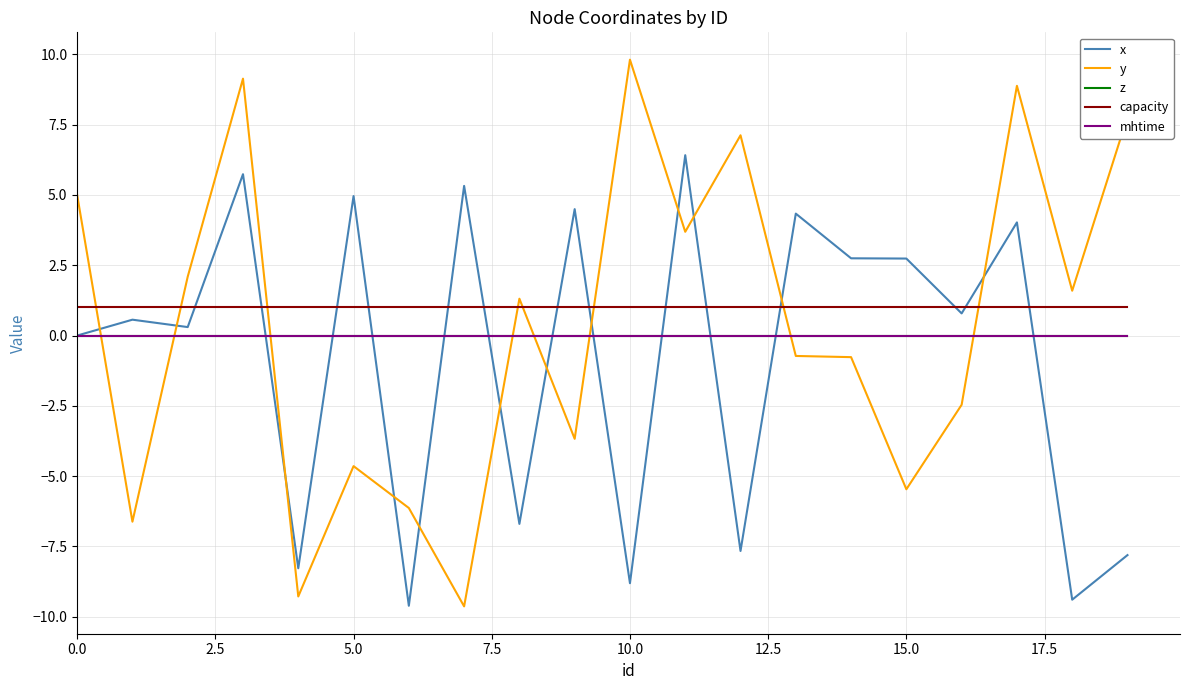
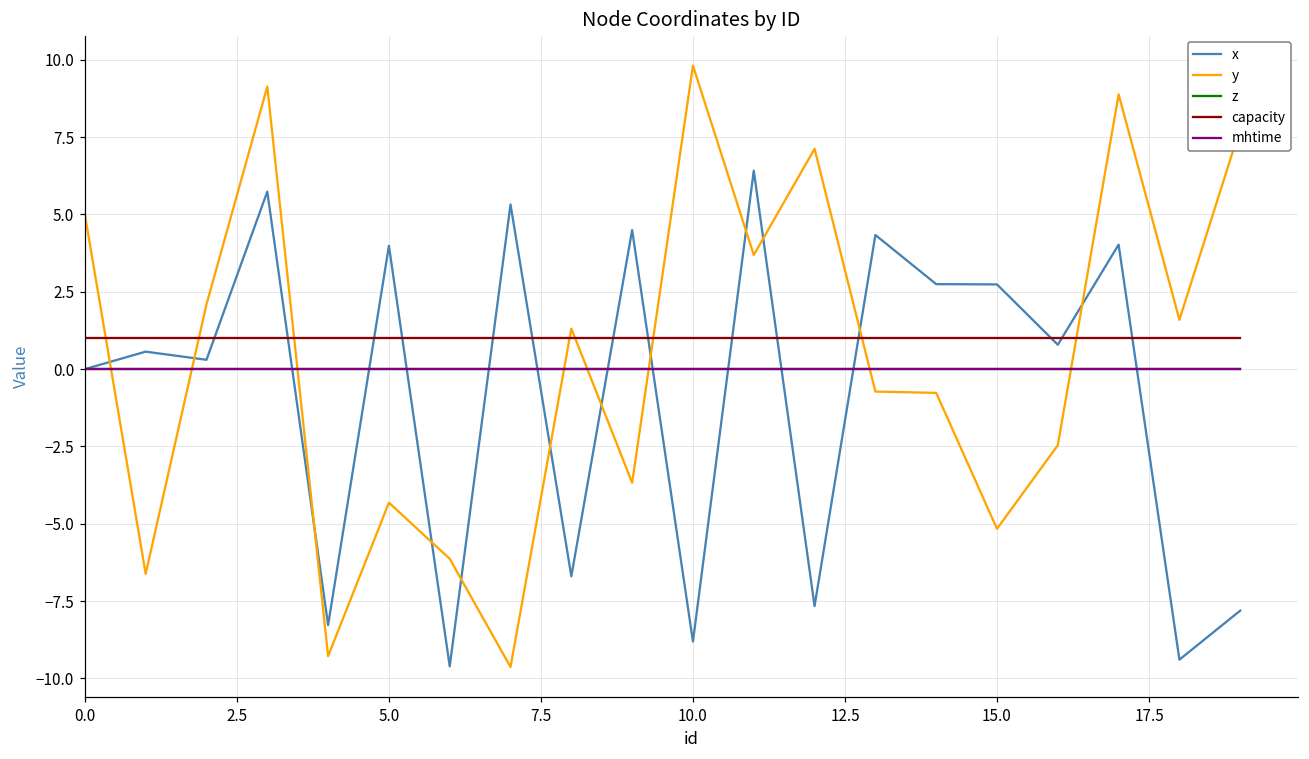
  {
    "x": {
-     "5.0": 5.0,
+     "5.0": 4.0,
      "10.0": -8.8,
      "15.0": 2.7
    },
    "y": {
      "0.0": 5.0,
-     "5.0": -4.6,
+     "5.0": -4.3,
      "10.0": 9.8,
-     "15.0": -5.5
+     "15.0": -5.2
    },
    "mhtime": {
      "5.0": 0.0,
      "10.0": 0.0,
      "15.0": 0.0
    },
    "capacity": {
      "0.0": 1.0,
      "5.0": 1.0,
      "10.0": 1.0,
      "15.0": 1.0
    }
  }
